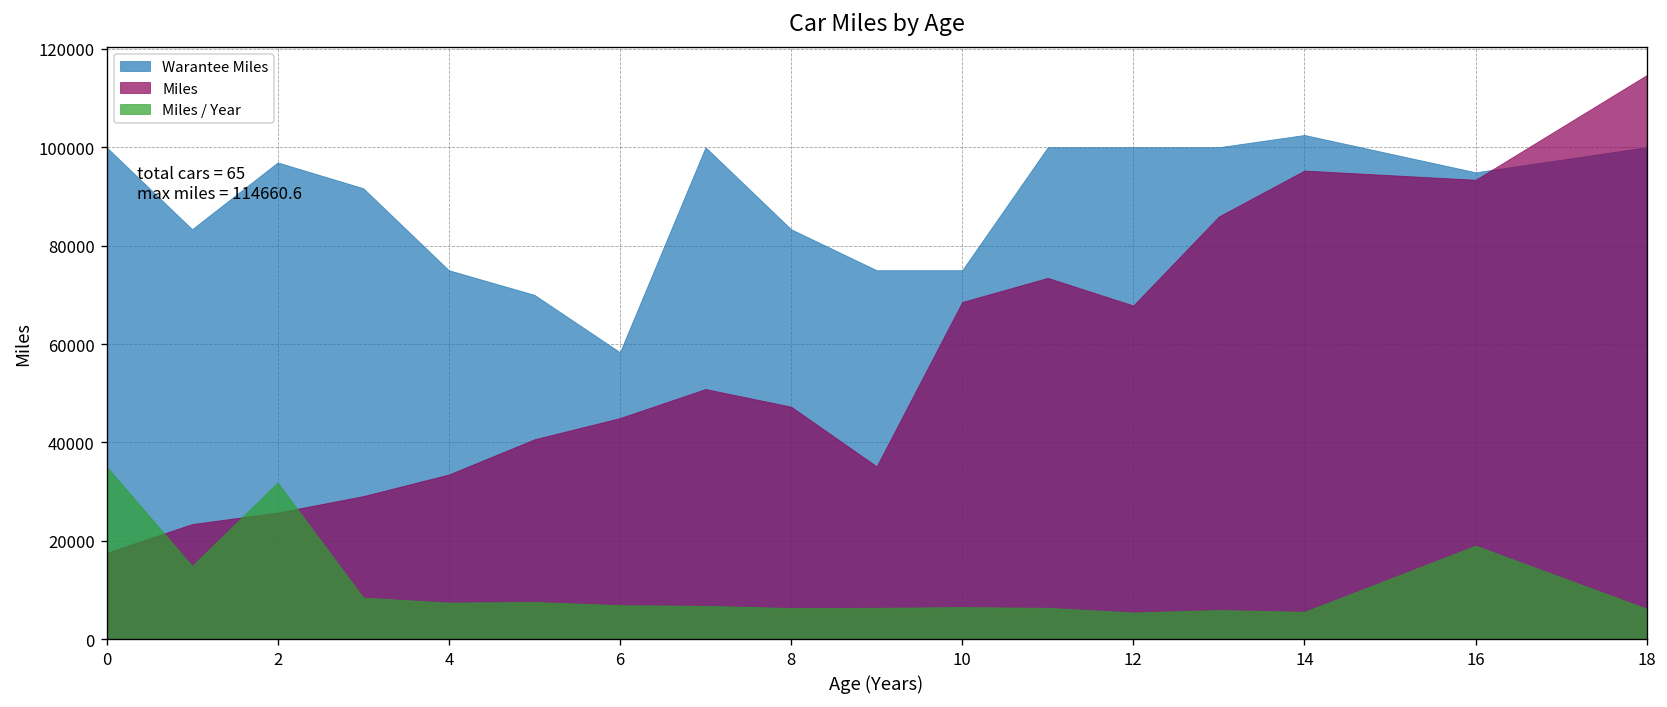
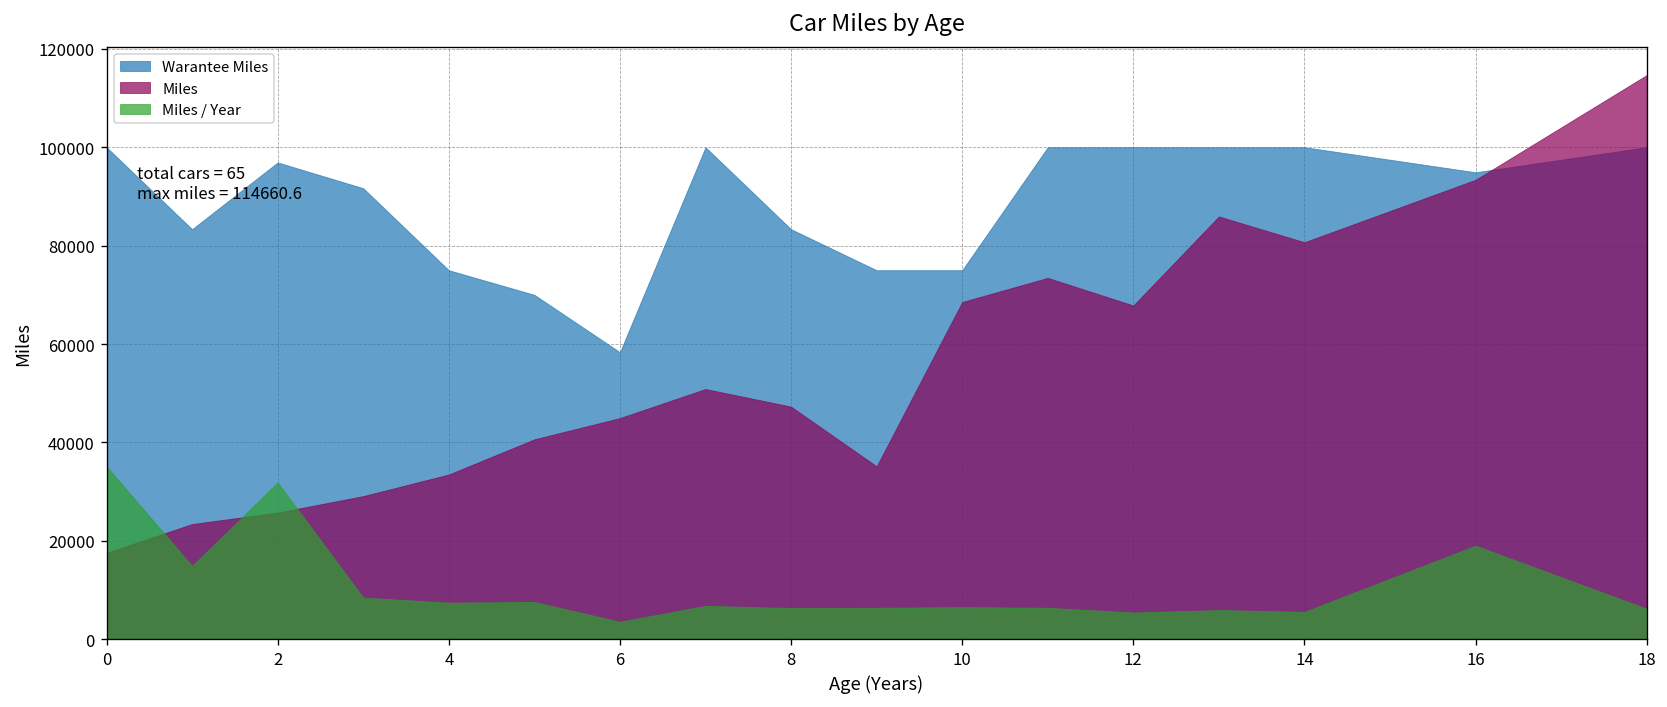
  {
    "Warantee Miles": {
      "0": 100000,
      "4": 75000,
      "6": 58000,
      "8": 83000,
      "10": 75000,
      "12": 100000,
-     "14": 102000,
+     "14": 100000,
      "16": 95000,
      "18": 100000
    },
    "Miles": {
      "0": 18000,
      "2": 26000,
      "4": 33000,
      "6": 45000,
      "8": 47000,
      "10": 69000,
      "12": 68000,
-     "14": 95000,
+     "14": 81000,
      "16": 93000,
      "18": 115000
    },
    "Miles / Year": {
      "0": 35000,
      "2": 32000,
      "4": 7000,
-     "6": 7000,
+     "6": 4000,
      "8": 6000,
      "10": 7000,
      "12": 5000,
      "14": 6000,
      "16": 19000,
      "18": 6000
    }
  }
